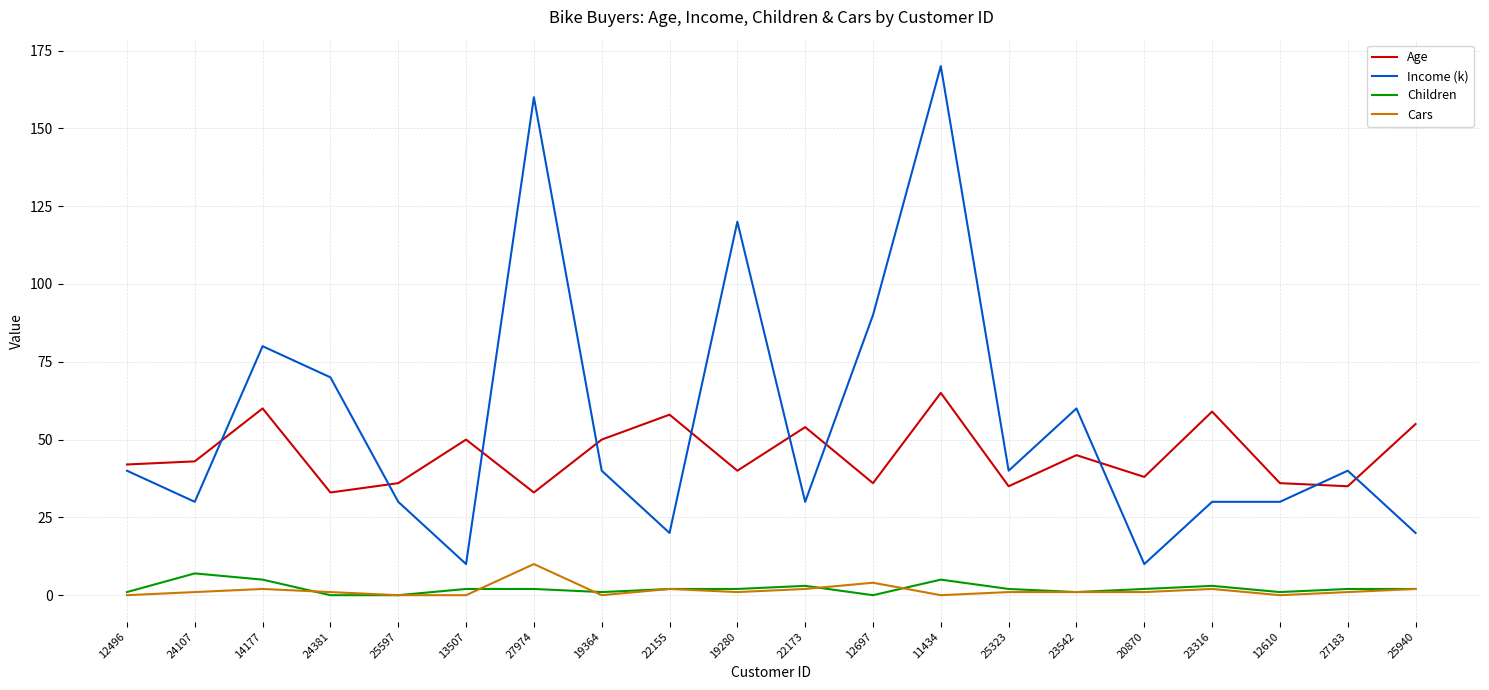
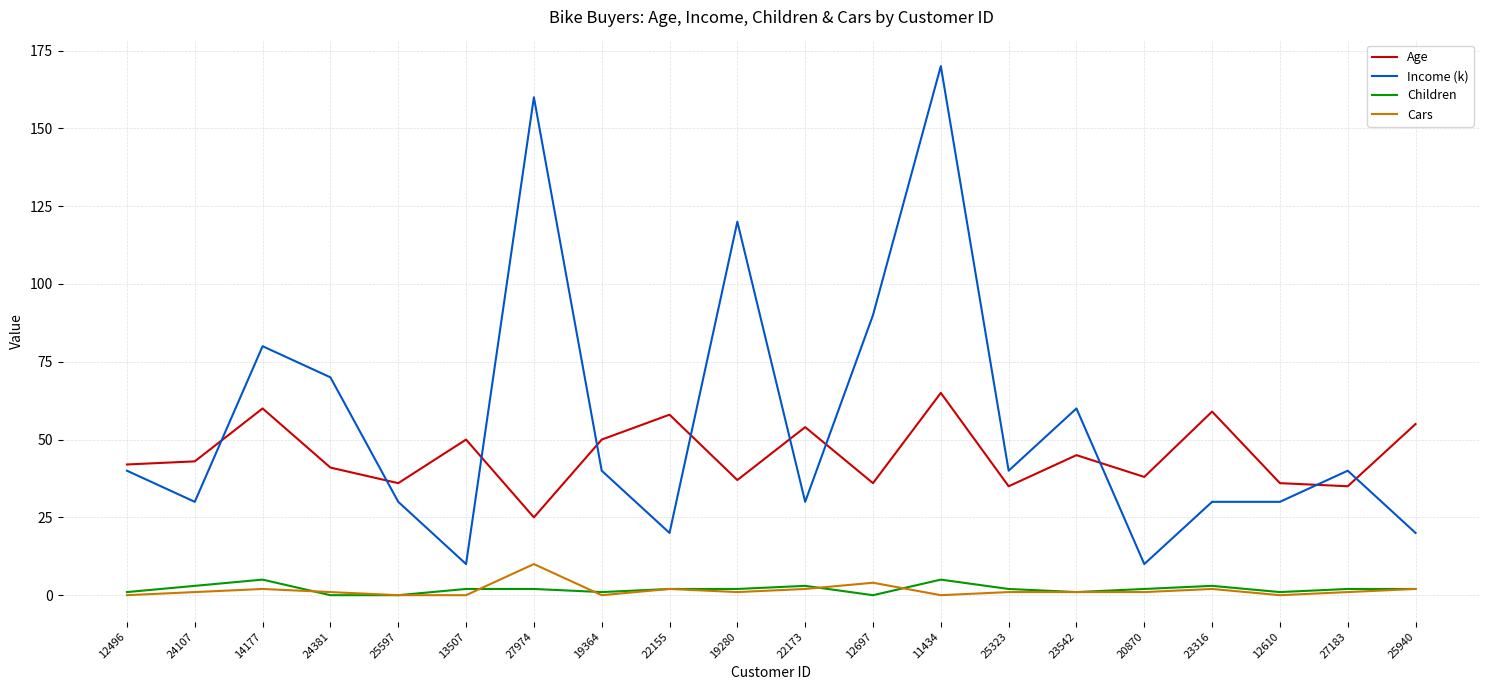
  {
    "Age": {
      "12496": 42,
      "24107": 43,
      "14177": 60,
-     "24381": 33,
+     "24381": 41,
      "25597": 36,
      "13507": 50,
-     "27974": 33,
+     "27974": 25,
      "19364": 50,
      "22155": 58,
-     "19280": 40,
+     "19280": 37,
      "22173": 54,
      "12697": 36,
      "11434": 65,
      "25323": 35,
      "23542": 45,
      "20870": 38,
      "23316": 59,
      "12610": 36,
      "27183": 35,
      "25940": 55
    },
    "Income (k)": {
      "12496": 40,
      "24107": 30,
      "14177": 80,
      "24381": 70,
      "25597": 30,
      "13507": 10,
      "27974": 160,
      "19364": 40,
      "22155": 20,
      "19280": 120,
      "22173": 30,
      "12697": 90,
      "11434": 170,
      "25323": 40,
      "23542": 60,
      "20870": 10,
      "23316": 30,
      "12610": 30,
      "27183": 40,
      "25940": 20
    },
    "Children": {
      "12496": 1,
-     "24107": 7,
+     "24107": 3,
      "14177": 5,
      "24381": 0,
      "13507": 2,
      "27974": 2,
      "19364": 1,
      "19280": 2,
      "22173": 3,
      "12697": 0,
      "11434": 5,
      "25323": 2,
      "20870": 2,
      "23316": 3,
      "12610": 1,
      "27183": 2
    },
    "Cars": {
      "12496": 0,
      "24107": 1,
      "14177": 2,
      "24381": 1,
      "13507": 0,
      "27974": 10,
      "19364": 0,
      "19280": 1,
      "22173": 2,
      "12697": 4,
      "11434": 0,
      "25323": 1,
      "20870": 1,
      "23316": 2,
      "12610": 0,
      "27183": 1
    }
  }
